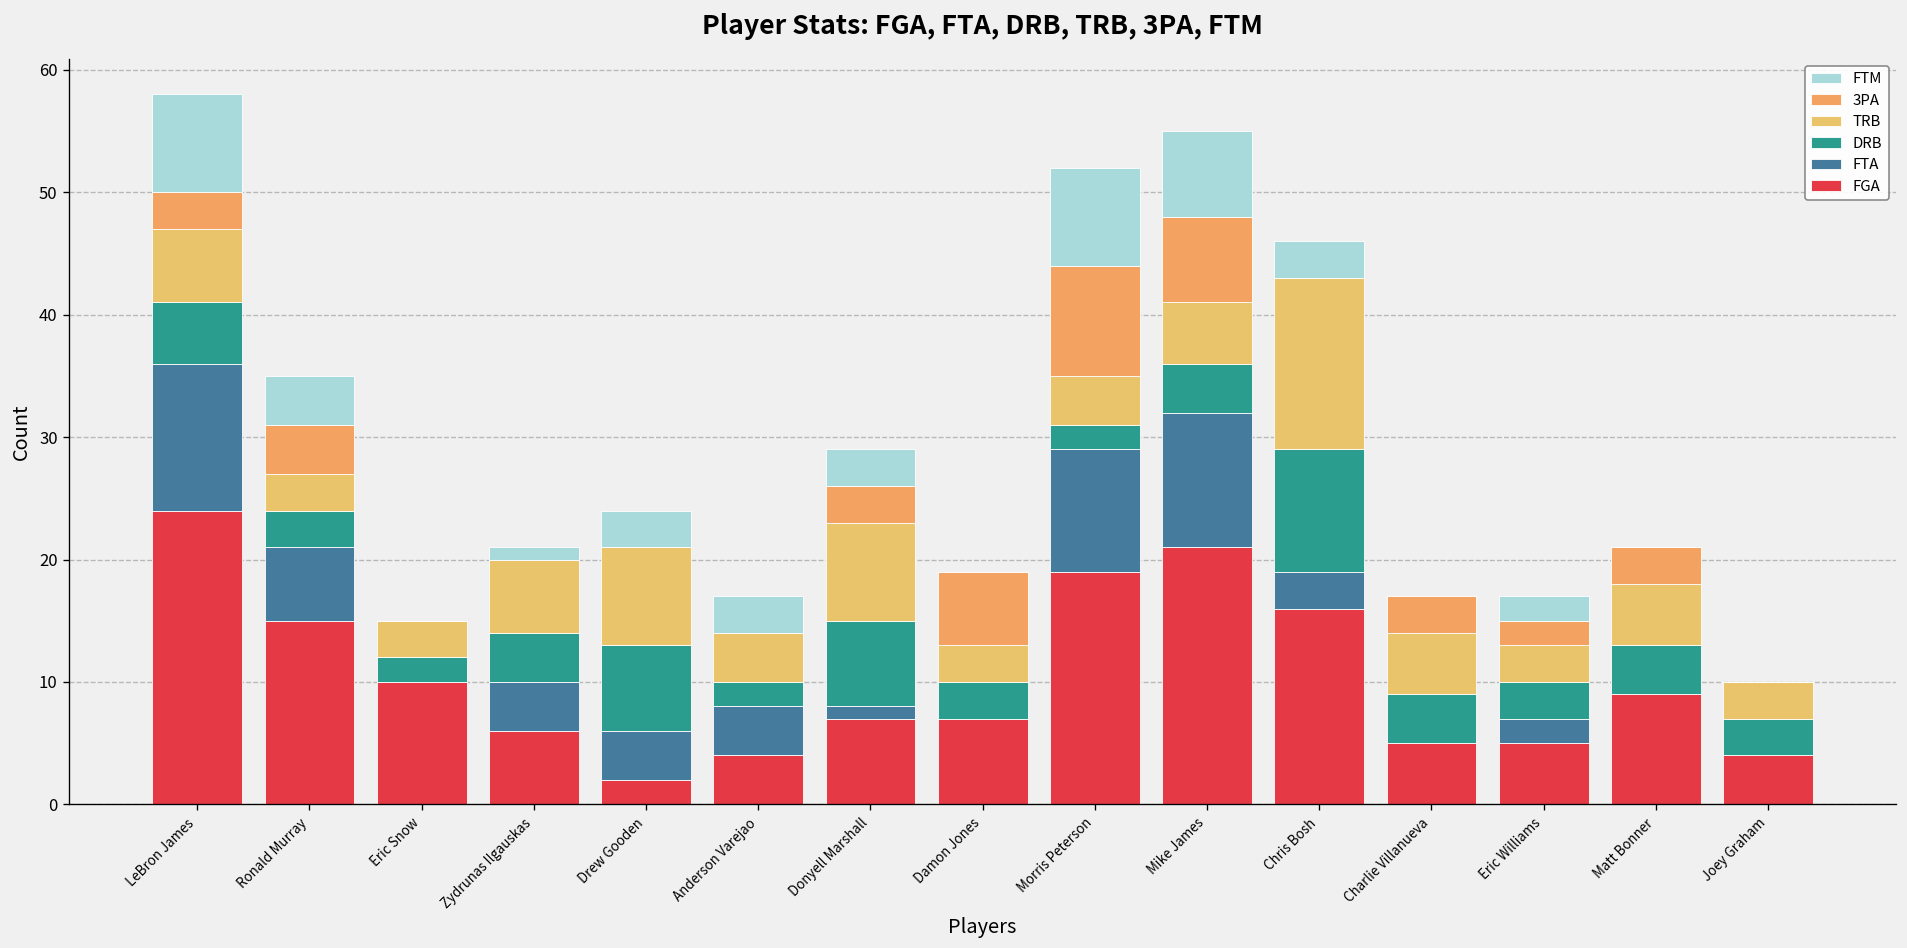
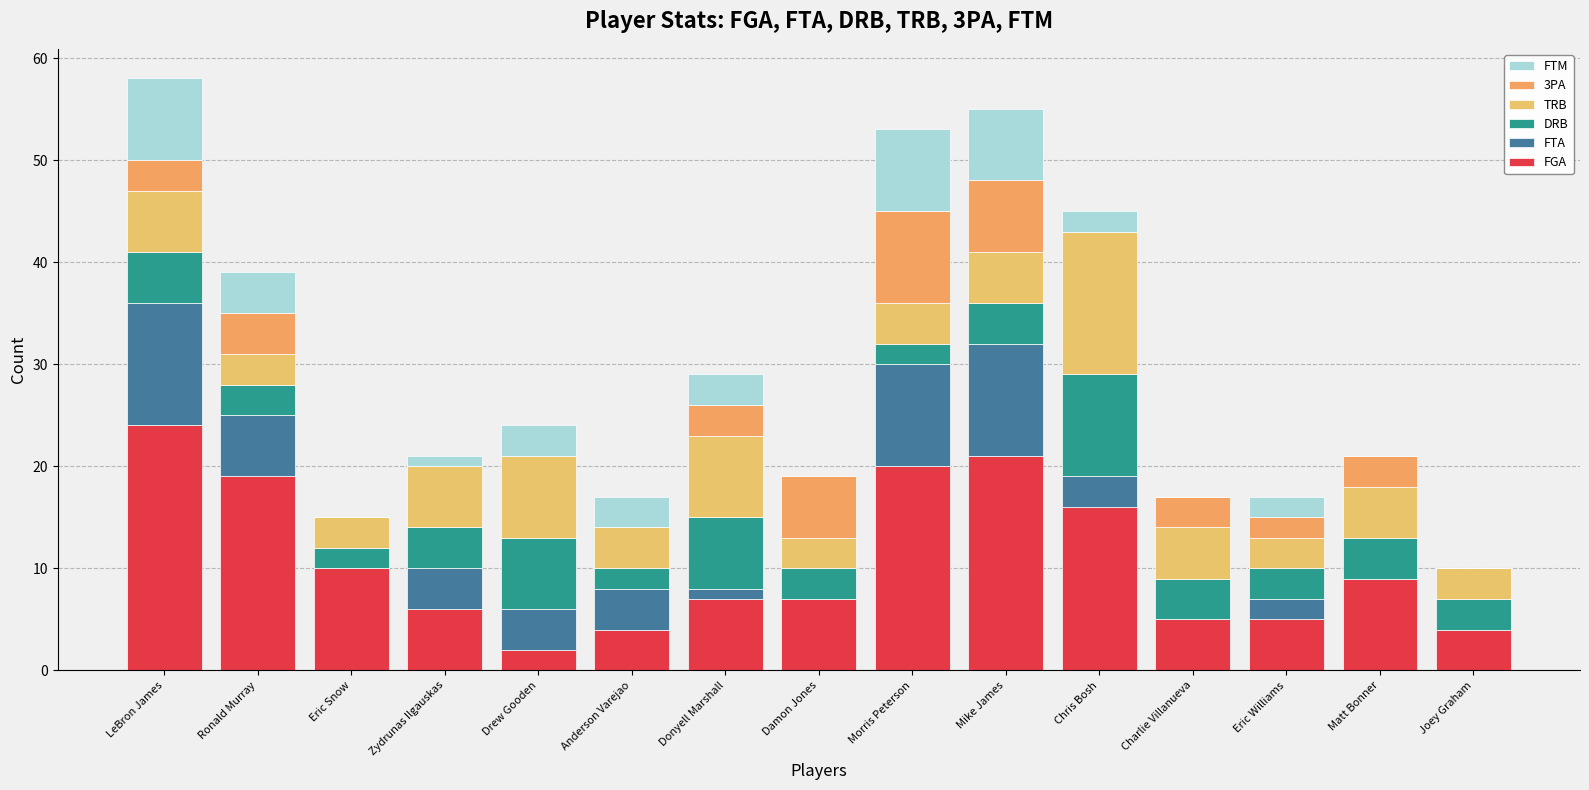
  {
    "FGA": {
      "LeBron James": 24,
-     "Ronald Murray": 15,
+     "Ronald Murray": 19,
      "Eric Snow": 10,
      "Zydrunas Ilgauskas": 6,
      "Drew Gooden": 2,
      "Anderson Varejao": 4,
      "Donyell Marshall": 7,
      "Damon Jones": 7,
-     "Morris Peterson": 19,
+     "Morris Peterson": 20,
      "Mike James": 21,
      "Chris Bosh": 16,
      "Charlie Villanueva": 5,
      "Eric Williams": 5,
      "Matt Bonner": 9,
      "Joey Graham": 4
    },
    "FTM": {
      "LeBron James": 8,
      "Ronald Murray": 4,
      "Eric Snow": 0,
      "Zydrunas Ilgauskas": 1,
      "Drew Gooden": 3,
      "Anderson Varejao": 3,
      "Donyell Marshall": 3,
      "Damon Jones": 0,
      "Morris Peterson": 8,
      "Mike James": 7,
-     "Chris Bosh": 3,
+     "Chris Bosh": 2,
      "Charlie Villanueva": 0,
      "Eric Williams": 2,
      "Matt Bonner": 0,
      "Joey Graham": 0
    }
  }
